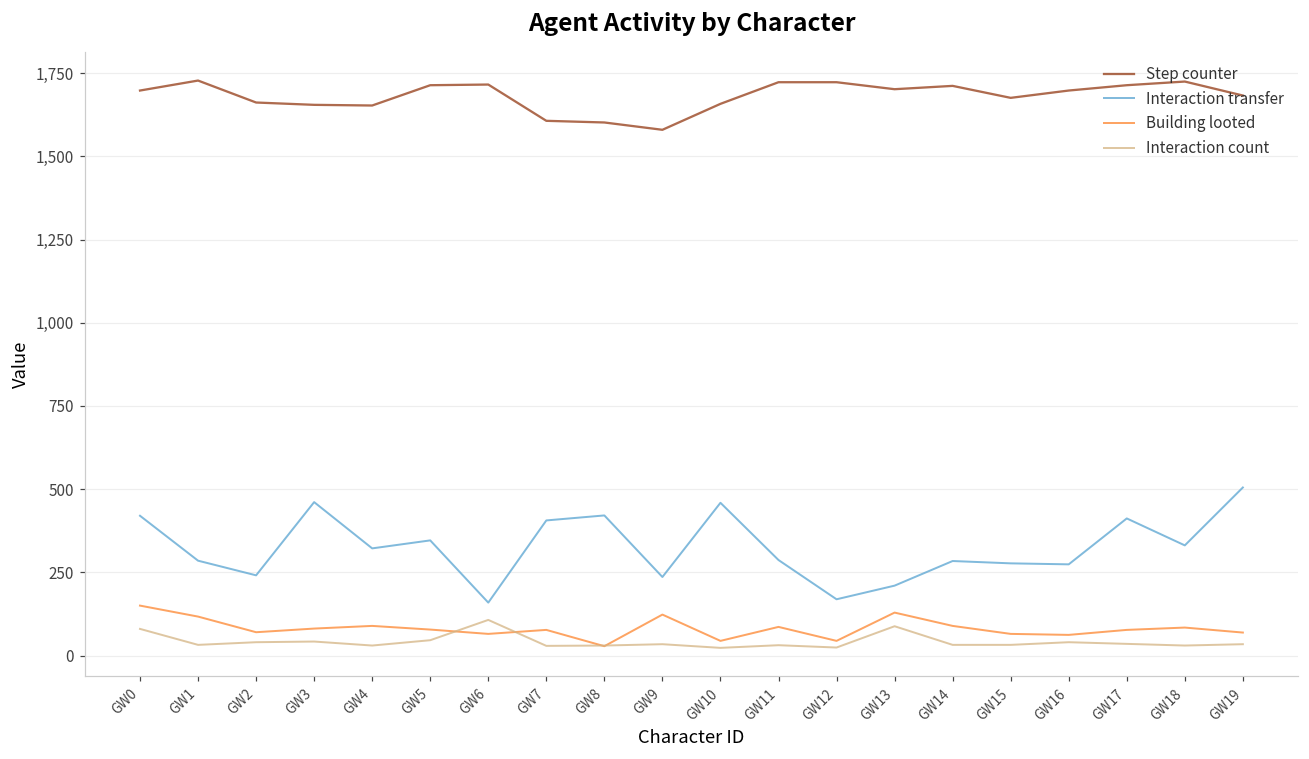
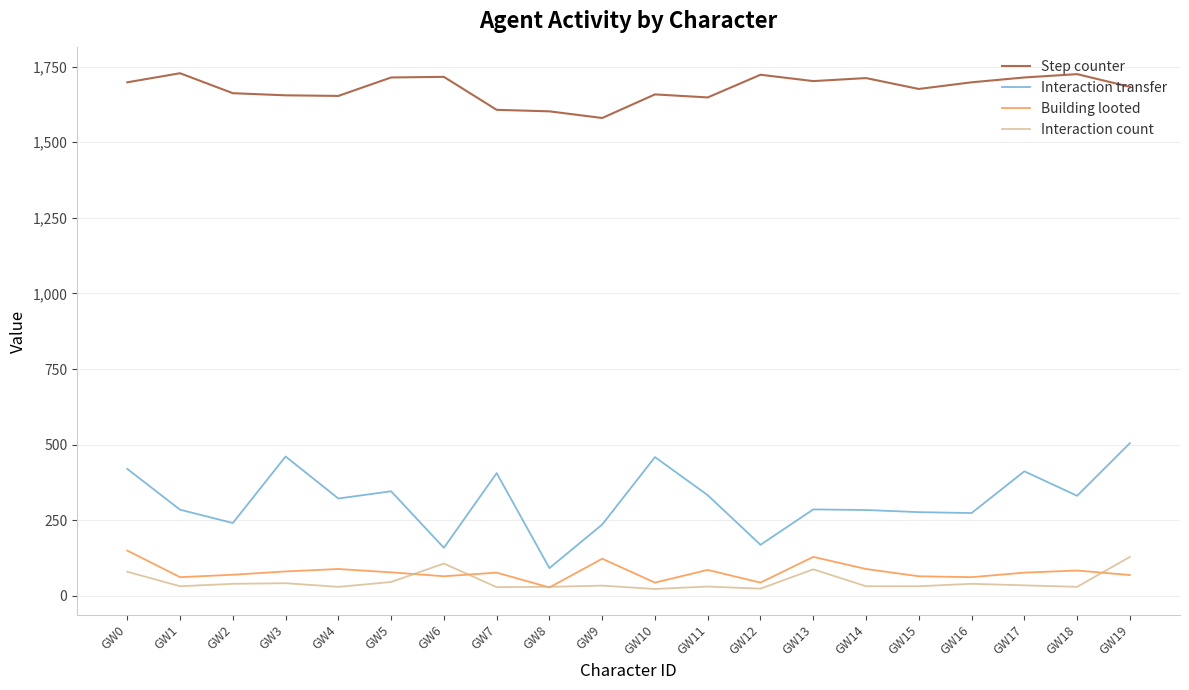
  {
    "Step counter": {
      "GW0": "1,700",
      "GW1": "1,730",
      "GW2": "1,660",
      "GW3": "1,660",
      "GW4": "1,650",
      "GW5": "1,710",
      "GW6": "1,720",
      "GW7": "1,610",
      "GW8": "1,600",
      "GW9": "1,580",
      "GW10": "1,660",
-     "GW11": "1,720",
+     "GW11": "1,650",
      "GW12": "1,720",
      "GW13": "1,700",
      "GW14": "1,710",
      "GW15": "1,680",
      "GW16": "1,700",
      "GW17": "1,710",
      "GW18": "1,730",
      "GW19": "1,680"
    },
    "Interaction transfer": {
      "GW0": "420",
      "GW1": "290",
      "GW2": "240",
      "GW3": "460",
      "GW4": "320",
      "GW5": "350",
      "GW6": "160",
      "GW7": "410",
-     "GW8": "420",
+     "GW8": "90",
      "GW9": "240",
      "GW10": "460",
-     "GW11": "290",
+     "GW11": "330",
      "GW12": "170",
-     "GW13": "210",
+     "GW13": "290",
      "GW14": "280",
      "GW15": "280",
      "GW16": "270",
      "GW17": "410",
      "GW18": "330",
      "GW19": "510"
    },
    "Building looted": {
      "GW0": "150",
-     "GW1": "120",
+     "GW1": "60",
      "GW2": "70",
      "GW3": "80",
      "GW4": "90",
      "GW5": "80",
      "GW6": "70",
      "GW7": "80",
      "GW9": "120",
      "GW10": "40",
      "GW11": "90",
      "GW12": "40",
      "GW13": "130",
      "GW14": "90",
      "GW15": "70",
      "GW16": "60",
      "GW17": "80",
      "GW18": "80",
      "GW19": "70"
    },
    "Interaction count": {
      "GW0": "80",
      "GW1": "30",
      "GW2": "40",
      "GW3": "40",
      "GW4": "30",
      "GW5": "50",
      "GW6": "110",
      "GW7": "30",
      "GW9": "30",
      "GW10": "20",
      "GW11": "30",
      "GW12": "20",
      "GW13": "90",
      "GW14": "30",
      "GW15": "30",
      "GW16": "40",
      "GW17": "40",
      "GW18": "30",
-     "GW19": "30"
+     "GW19": "130"
    }
  }
